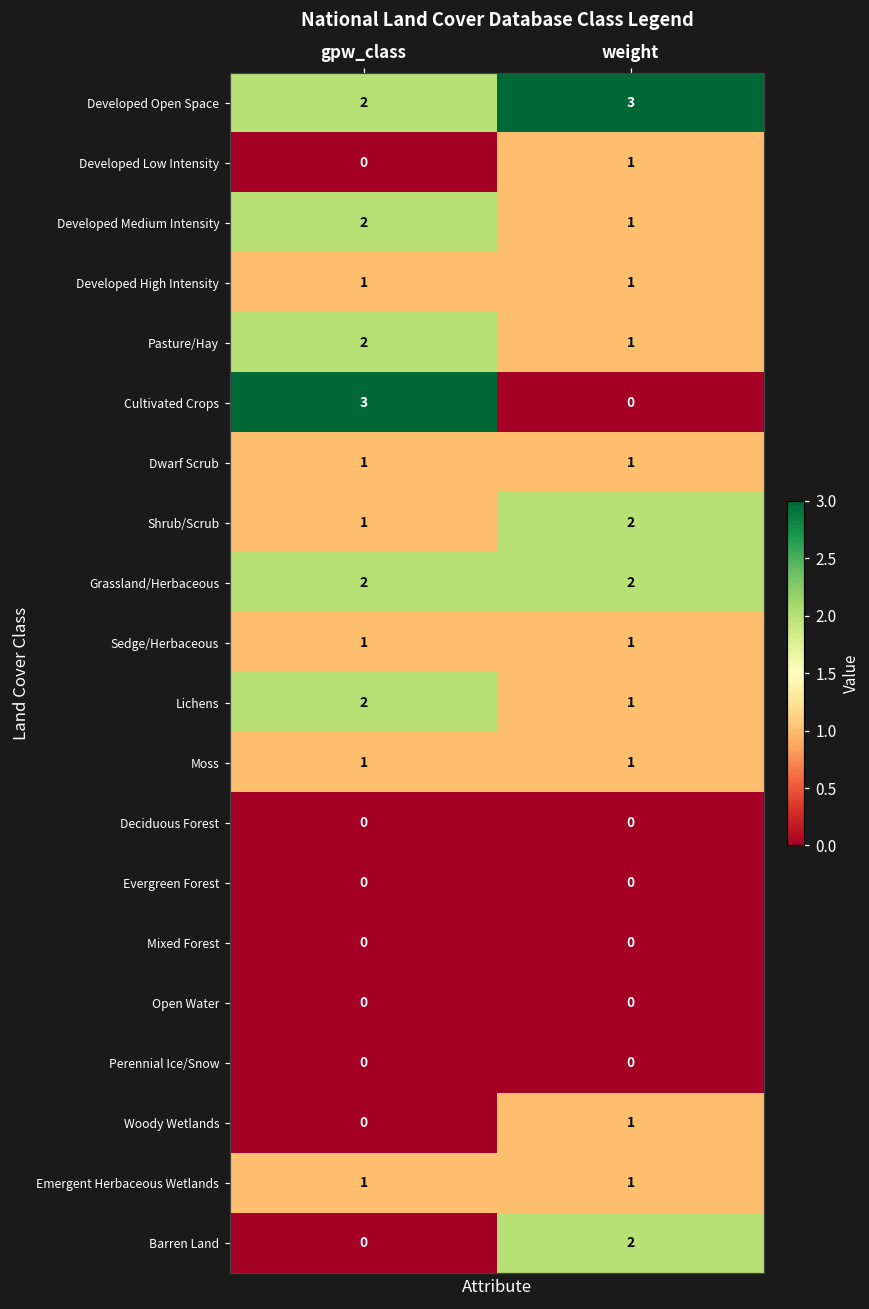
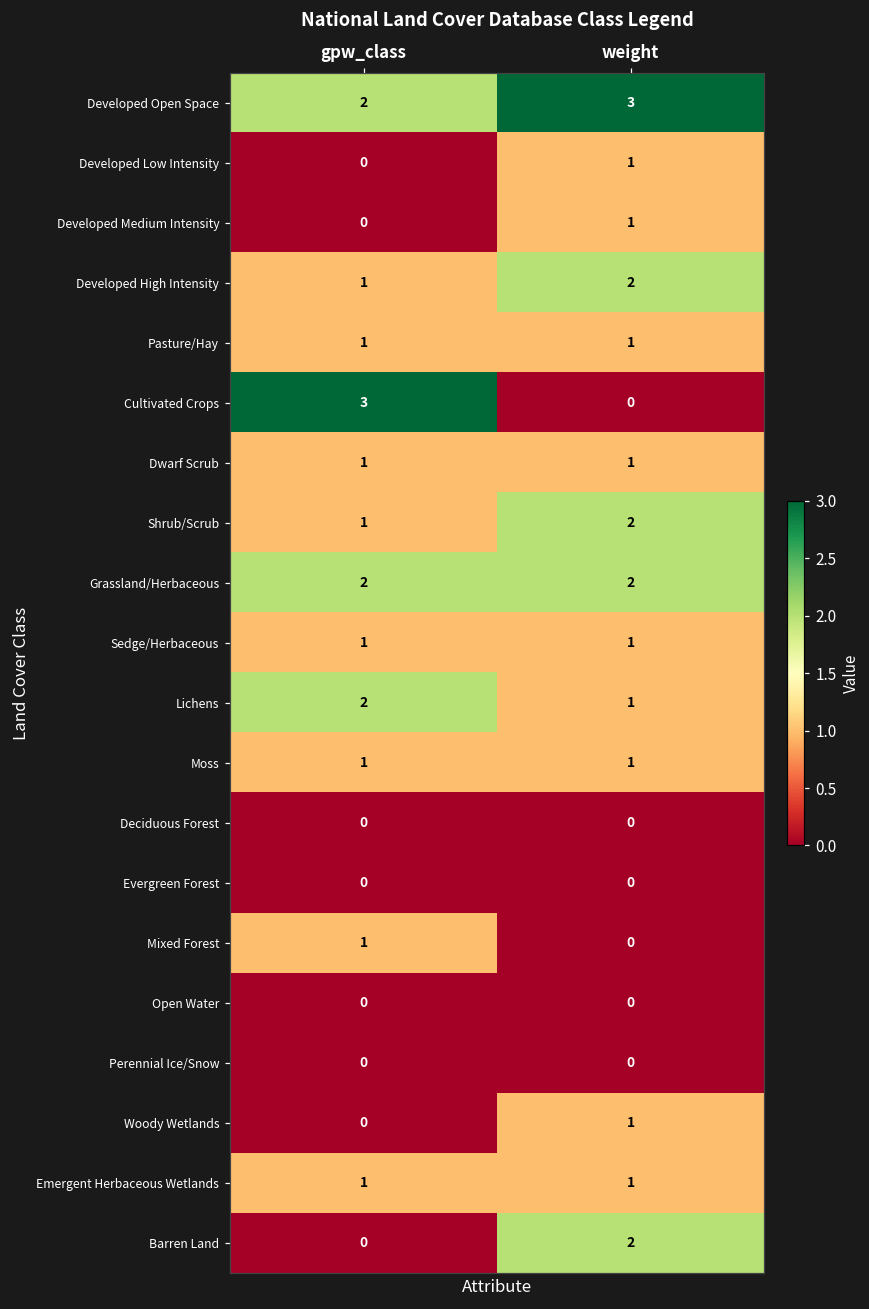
  {
    "Developed Open Space": {
      "gpw_class": 2,
      "weight": 3
    },
    "Developed Low Intensity": {
      "gpw_class": 0,
      "weight": 1
    },
    "Developed Medium Intensity": {
-     "gpw_class": 2,
+     "gpw_class": 0,
      "weight": 1
    },
    "Developed High Intensity": {
      "gpw_class": 1,
-     "weight": 1
+     "weight": 2
    },
    "Pasture/Hay": {
-     "gpw_class": 2,
+     "gpw_class": 1,
      "weight": 1
    },
    "Cultivated Crops": {
      "gpw_class": 3,
      "weight": 0
    },
    "Dwarf Scrub": {
      "gpw_class": 1,
      "weight": 1
    },
    "Shrub/Scrub": {
      "gpw_class": 1,
      "weight": 2
    },
    "Grassland/Herbaceous": {
      "gpw_class": 2,
      "weight": 2
    },
    "Sedge/Herbaceous": {
      "gpw_class": 1,
      "weight": 1
    },
    "Lichens": {
      "gpw_class": 2,
      "weight": 1
    },
    "Moss": {
      "gpw_class": 1,
      "weight": 1
    },
    "Deciduous Forest": {
      "gpw_class": 0,
      "weight": 0
    },
    "Evergreen Forest": {
      "gpw_class": 0,
      "weight": 0
    },
    "Mixed Forest": {
-     "gpw_class": 0,
+     "gpw_class": 1,
      "weight": 0
    },
    "Open Water": {
      "gpw_class": 0,
      "weight": 0
    },
    "Perennial Ice/Snow": {
      "gpw_class": 0,
      "weight": 0
    },
    "Woody Wetlands": {
      "gpw_class": 0,
      "weight": 1
    },
    "Emergent Herbaceous Wetlands": {
      "gpw_class": 1,
      "weight": 1
    },
    "Barren Land": {
      "gpw_class": 0,
      "weight": 2
    }
  }
